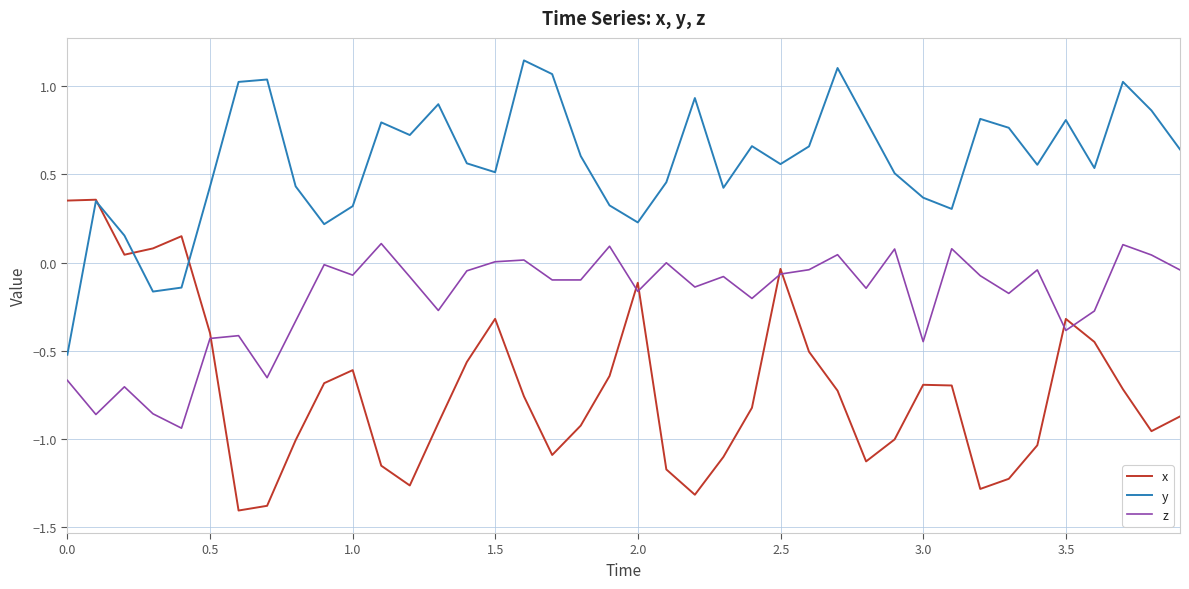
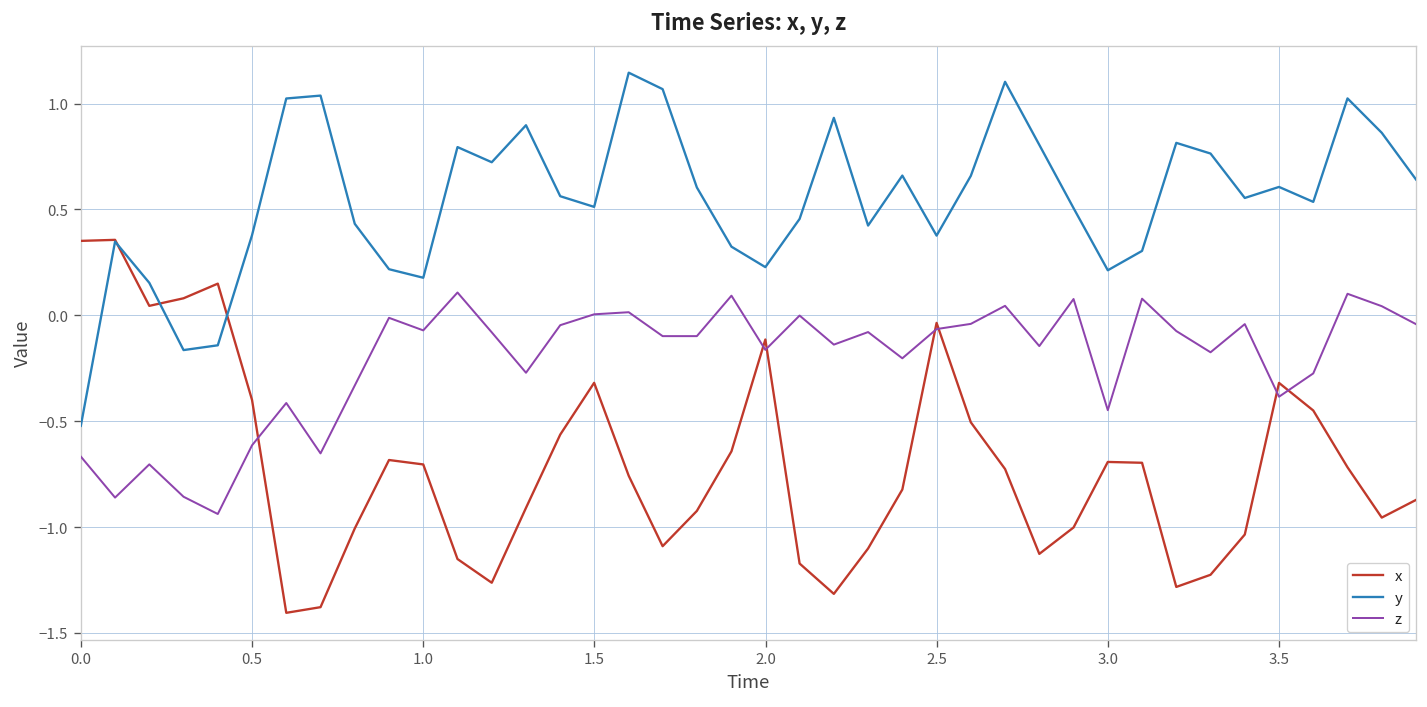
  {
    "x": {
      "0.0": 0.35,
      "0.5": -0.40,
-     "1.0": -0.61,
+     "1.0": -0.70,
      "1.5": -0.32,
      "2.0": -0.11,
      "2.5": -0.04,
      "3.0": -0.69,
      "3.5": -0.32
    },
    "y": {
      "0.0": -0.52,
-     "0.5": 0.43,
-     "1.0": 0.32,
+     "0.5": 0.38,
+     "1.0": 0.18,
      "1.5": 0.51,
      "2.0": 0.23,
-     "2.5": 0.56,
-     "3.0": 0.37,
-     "3.5": 0.81
+     "2.5": 0.38,
+     "3.0": 0.21,
+     "3.5": 0.61
    },
    "z": {
      "0.0": -0.67,
-     "0.5": -0.43,
+     "0.5": -0.61,
      "1.0": -0.07,
      "1.5": 0.00,
      "2.0": -0.16,
      "2.5": -0.06,
      "3.0": -0.45,
      "3.5": -0.38
    }
  }
